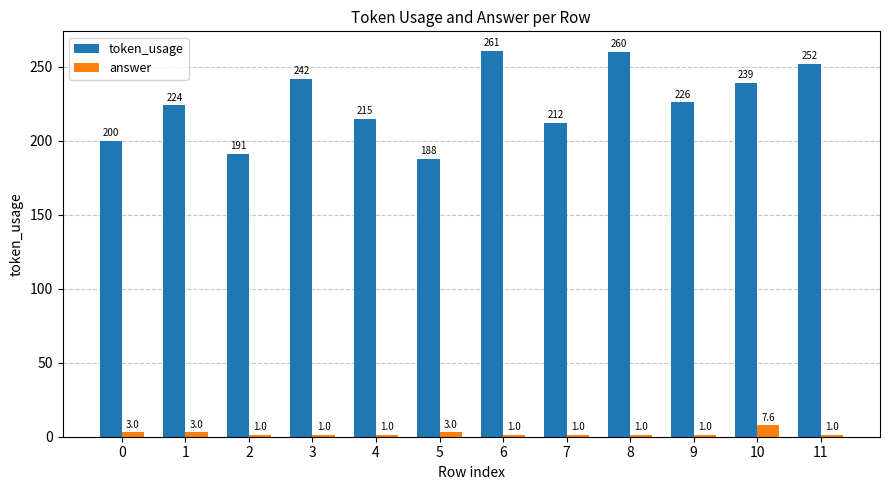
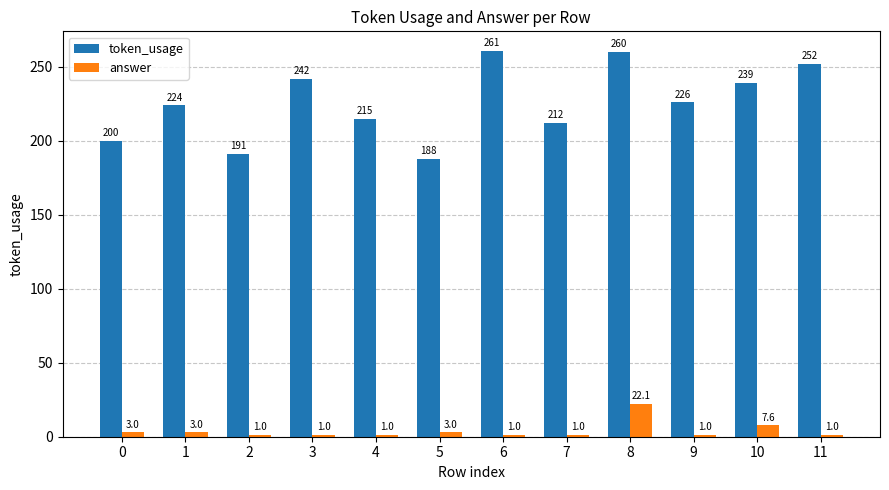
  {
    "token_usage": {
      "0": 200,
      "1": 224,
      "2": 191,
      "3": 242,
      "4": 215,
      "5": 188,
      "6": 261,
      "7": 212,
      "8": 260,
      "9": 226,
      "10": 239,
      "11": 252
    },
    "answer": {
      "0": 3.0,
      "1": 3.0,
      "2": 1.0,
      "3": 1.0,
      "4": 1.0,
      "5": 3.0,
      "6": 1.0,
      "7": 1.0,
-     "8": 1.0,
+     "8": 22.1,
      "9": 1.0,
      "10": 7.6,
      "11": 1.0
    }
  }
